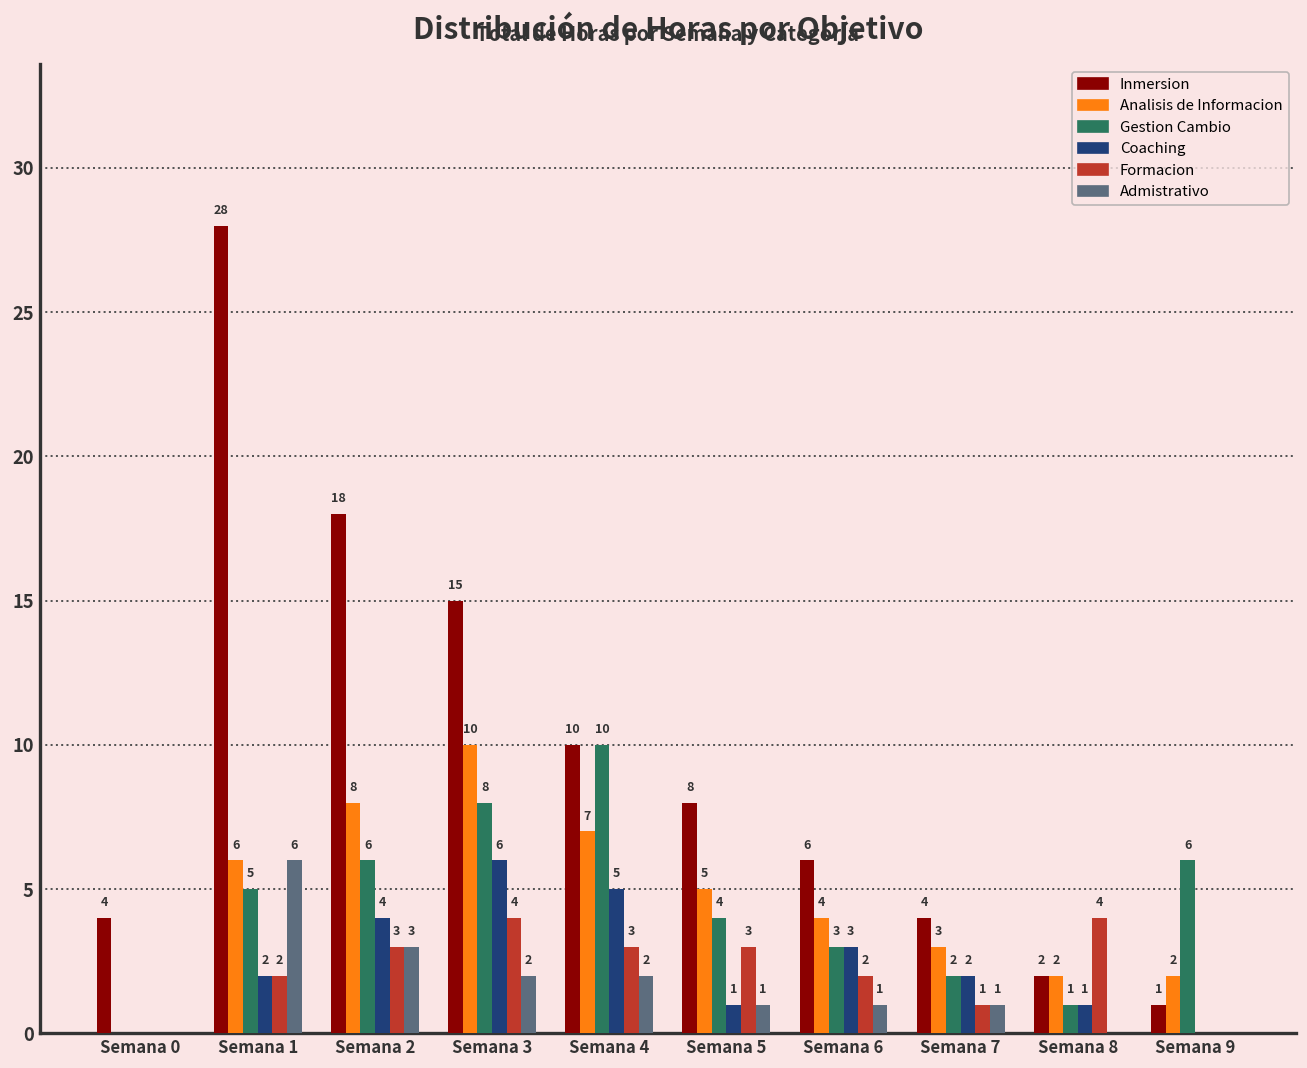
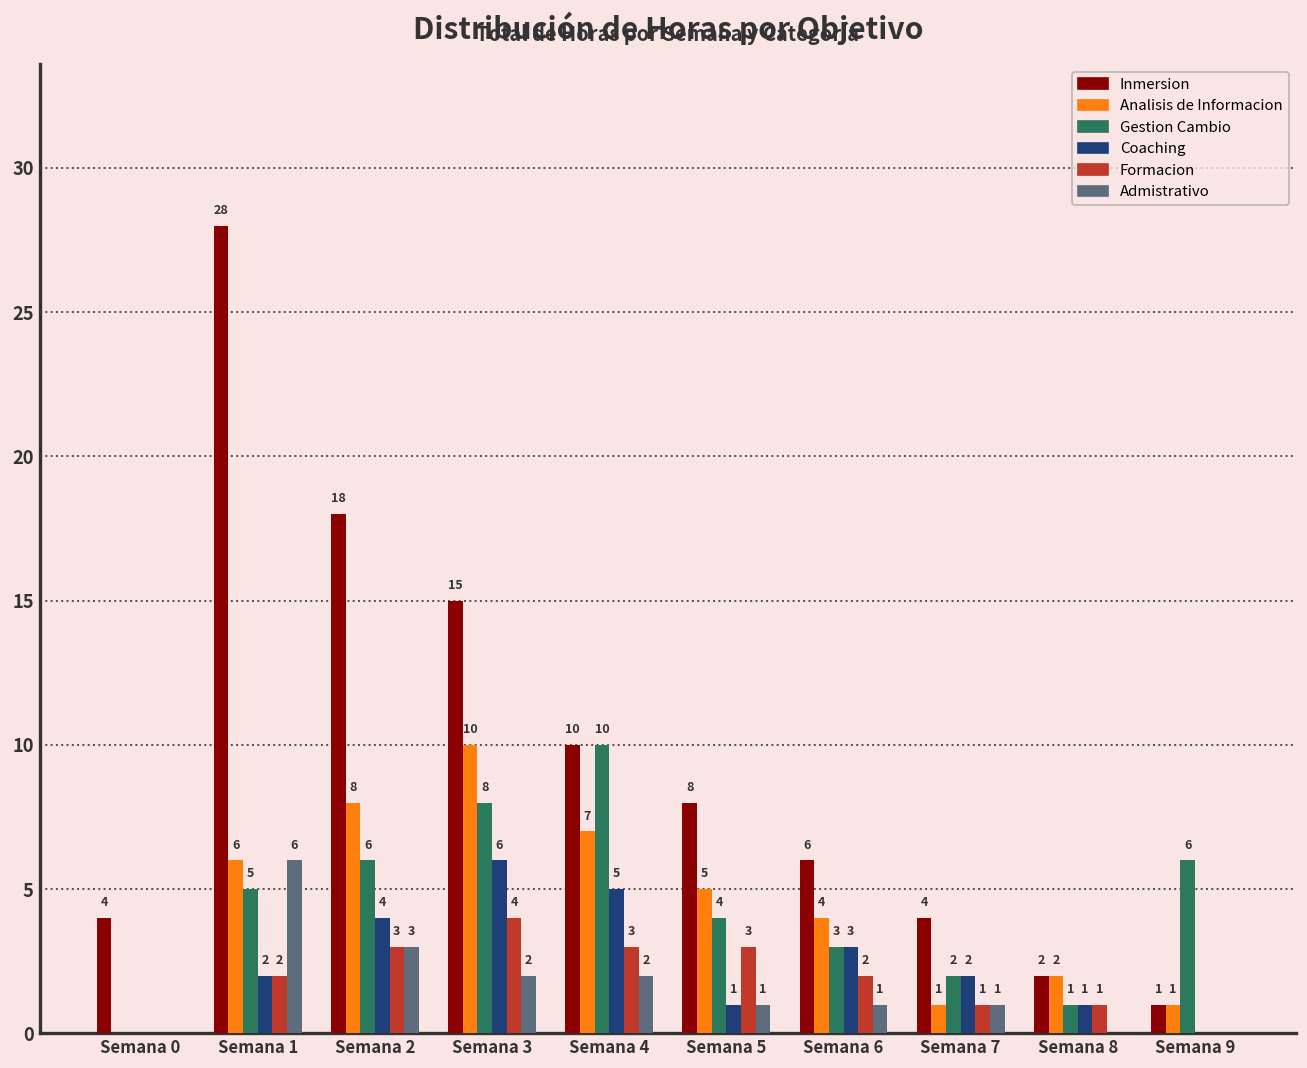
  {
    "Inmersion": {
      "Semana 0": 4,
      "Semana 1": 28,
      "Semana 2": 18,
      "Semana 3": 15,
      "Semana 4": 10,
      "Semana 5": 8,
      "Semana 6": 6,
      "Semana 7": 4,
      "Semana 8": 2,
      "Semana 9": 1
    },
    "Analisis de Informacion": {
      "Semana 1": 6,
      "Semana 2": 8,
      "Semana 3": 10,
      "Semana 4": 7,
      "Semana 5": 5,
      "Semana 6": 4,
-     "Semana 7": 3,
+     "Semana 7": 1,
      "Semana 8": 2,
-     "Semana 9": 2
+     "Semana 9": 1
    },
    "Gestion Cambio": {
      "Semana 1": 5,
      "Semana 2": 6,
      "Semana 3": 8,
      "Semana 4": 10,
      "Semana 5": 4,
      "Semana 6": 3,
      "Semana 7": 2,
      "Semana 8": 1,
      "Semana 9": 6
    },
    "Coaching": {
      "Semana 1": 2,
      "Semana 2": 4,
      "Semana 3": 6,
      "Semana 4": 5,
      "Semana 5": 1,
      "Semana 6": 3,
      "Semana 7": 2,
      "Semana 8": 1
    },
    "Formacion": {
      "Semana 1": 2,
      "Semana 2": 3,
      "Semana 3": 4,
      "Semana 4": 3,
      "Semana 5": 3,
      "Semana 6": 2,
      "Semana 7": 1,
-     "Semana 8": 4
+     "Semana 8": 1
    },
    "Admistrativo": {
      "Semana 1": 6,
      "Semana 2": 3,
      "Semana 3": 2,
      "Semana 4": 2,
      "Semana 5": 1,
      "Semana 6": 1,
      "Semana 7": 1
    }
  }
